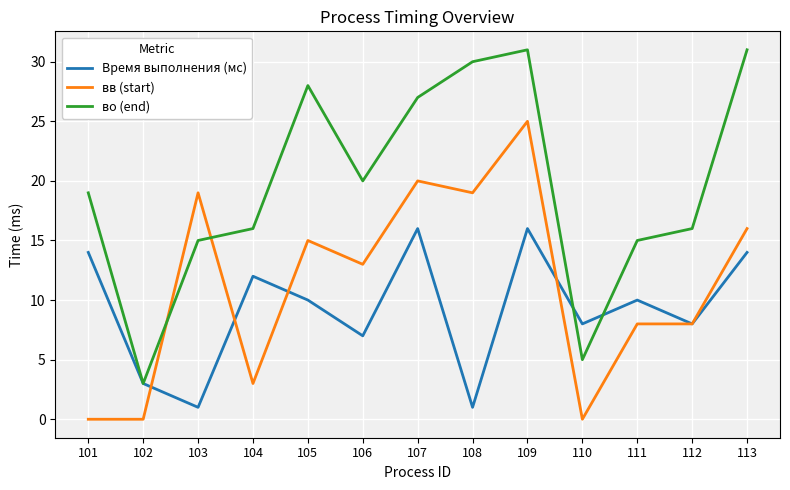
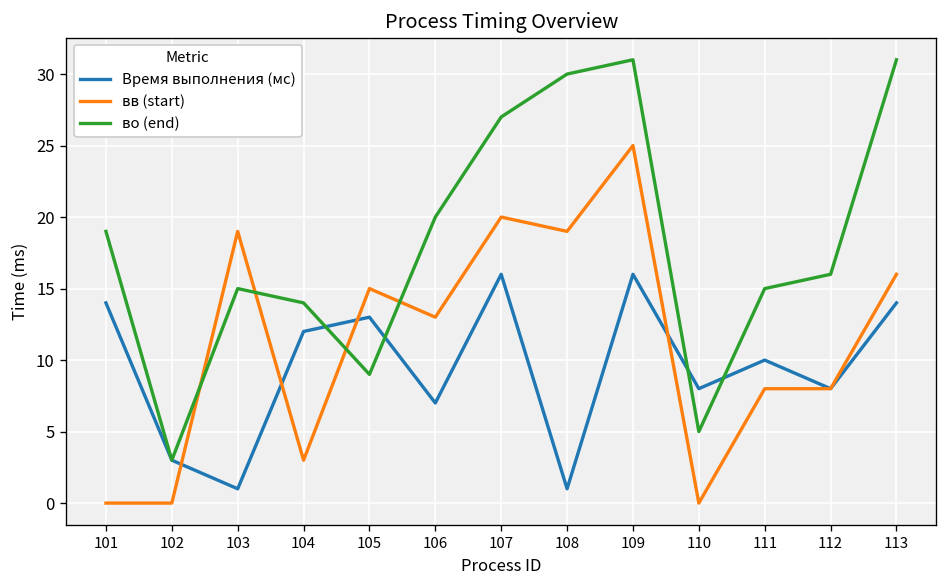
  {
    "Время выполнения (мс)": {
      "101": 14,
      "103": 1,
      "104": 12,
-     "105": 10,
+     "105": 13,
      "106": 7,
      "107": 16,
      "108": 1,
      "109": 16,
      "110": 8,
      "111": 10,
      "113": 14
    },
    "вв (start)": {
      "101": 0,
      "102": 0,
      "103": 19,
      "104": 3,
      "105": 15,
      "106": 13,
      "107": 20,
      "108": 19,
      "109": 25,
      "110": 0,
      "111": 8,
      "113": 16
    },
    "во (end)": {
      "101": 19,
      "103": 15,
-     "104": 16,
-     "105": 28,
+     "104": 14,
+     "105": 9,
      "106": 20,
      "107": 27,
      "108": 30,
      "109": 31,
      "110": 5,
      "111": 15,
      "112": 16,
      "113": 31
    }
  }
